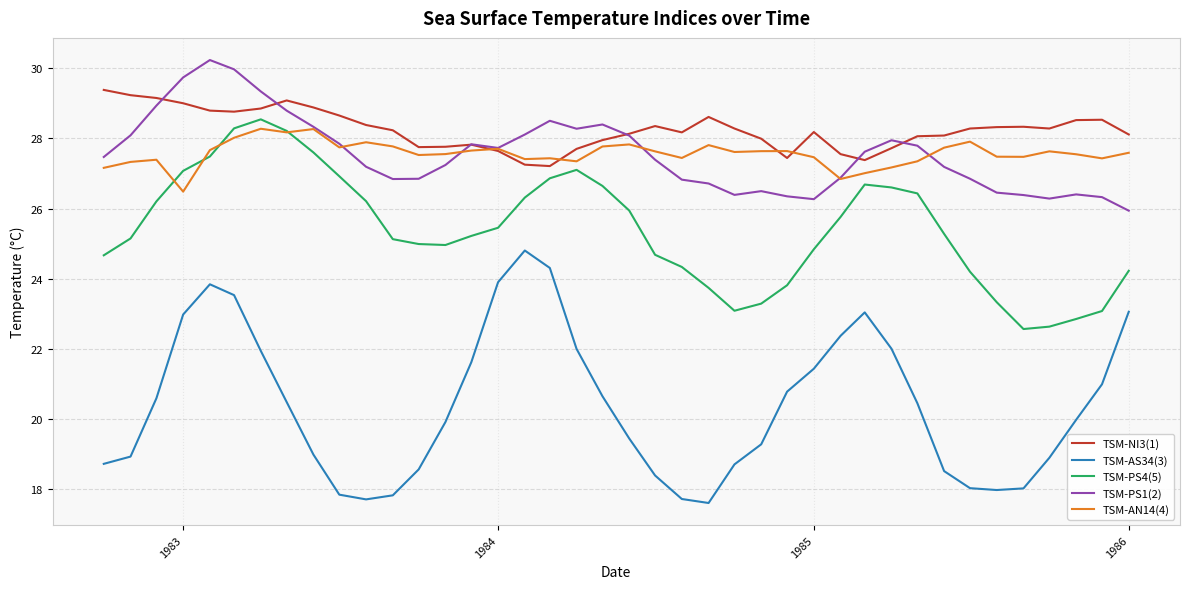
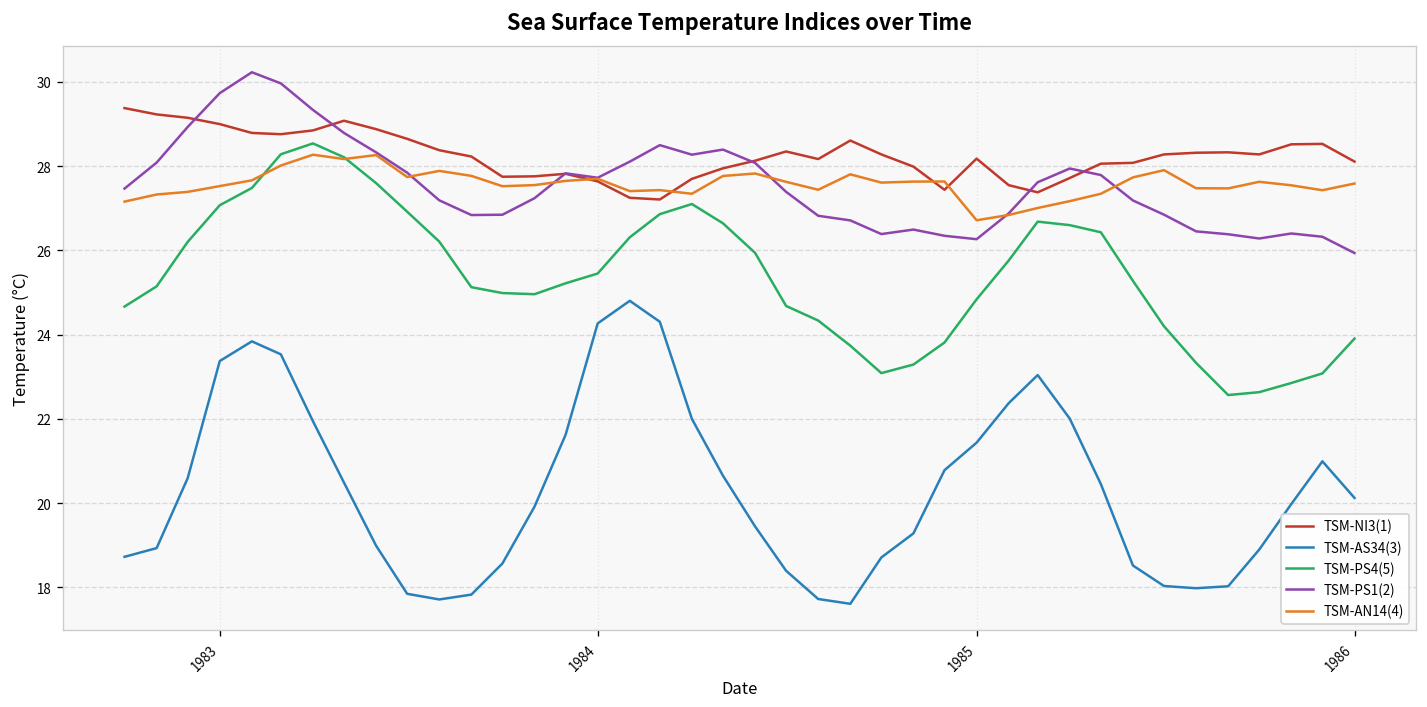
  {
    "TSM-NI3(1)": {
      "1983": 29.0,
      "1985": 28.2,
      "1986": 28.1
    },
    "TSM-AS34(3)": {
-     "1983": 23.0,
-     "1984": 23.9,
+     "1983": 23.4,
+     "1984": 24.3,
      "1985": 21.4,
-     "1986": 23.1
+     "1986": 20.1
    },
    "TSM-PS4(5)": {
      "1983": 27.1,
      "1984": 25.5,
      "1985": 24.8,
-     "1986": 24.2
+     "1986": 23.9
    },
    "TSM-PS1(2)": {
      "1983": 29.7,
      "1985": 26.3,
      "1986": 25.9
    },
    "TSM-AN14(4)": {
-     "1983": 26.5,
-     "1985": 27.5,
+     "1983": 27.5,
+     "1985": 26.7,
      "1986": 27.6
    }
  }
